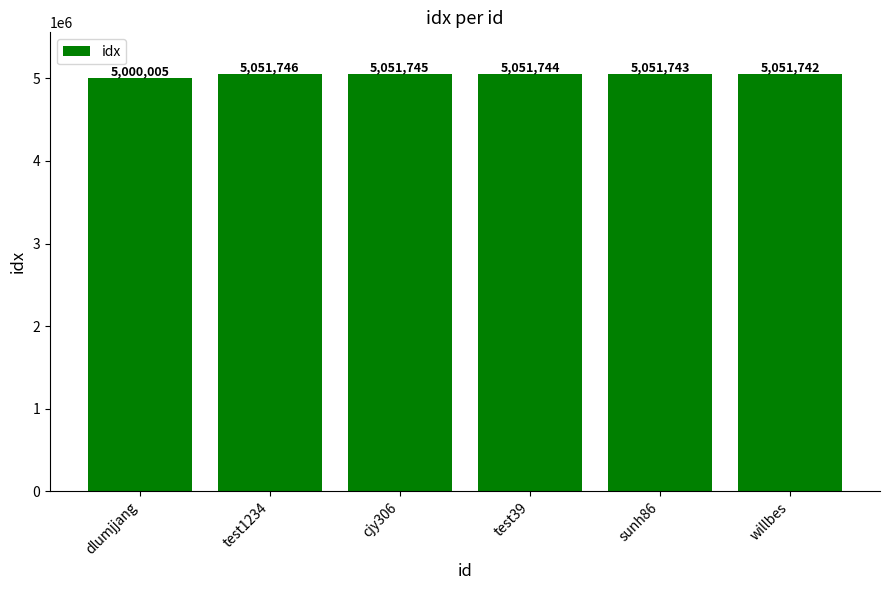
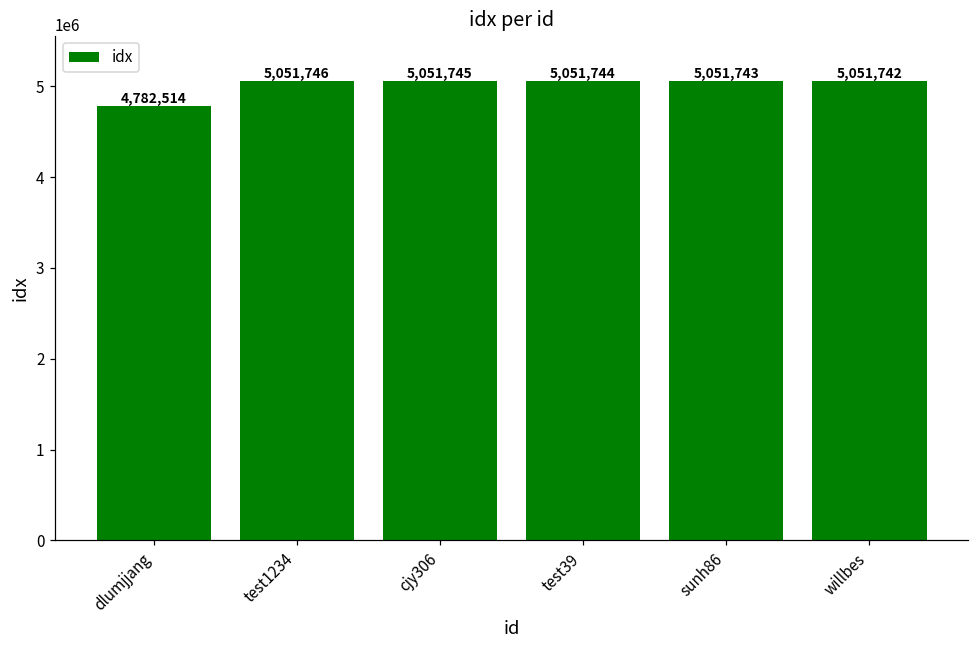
  {
-   "dlumjjang": "5,000,005",
+   "dlumjjang": "4,782,514",
    "test1234": "5,051,746",
    "cjy306": "5,051,745",
    "test39": "5,051,744",
    "sunh86": "5,051,743",
    "willbes": "5,051,742"
  }
